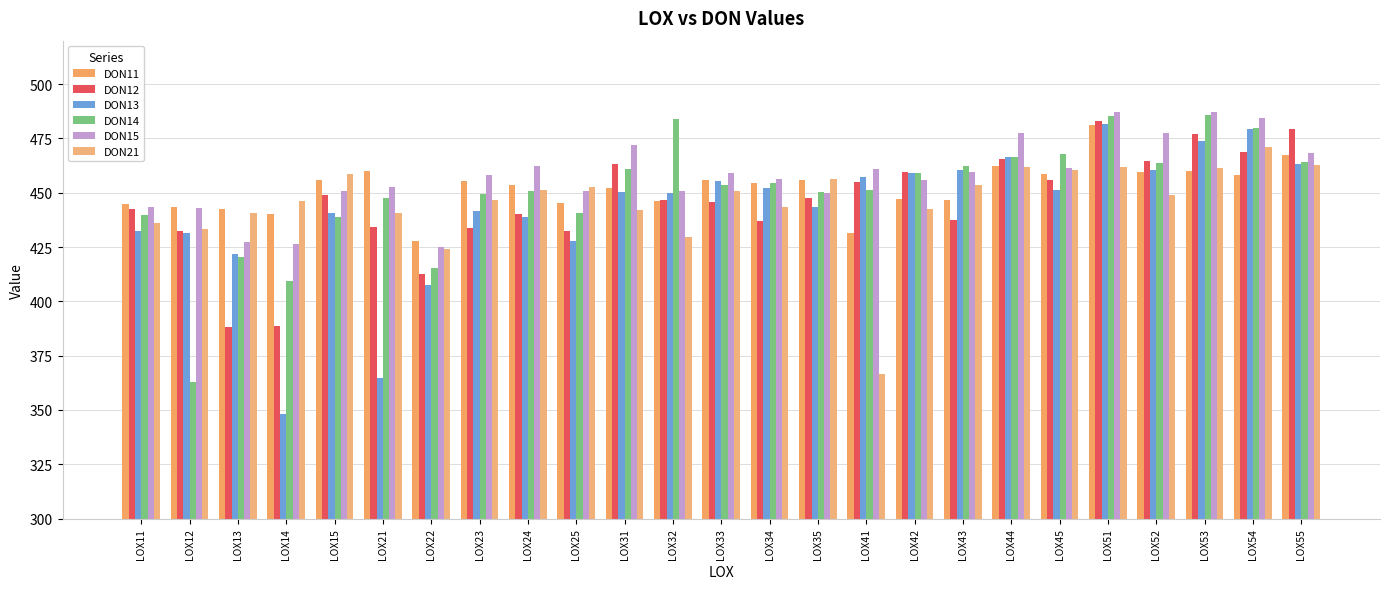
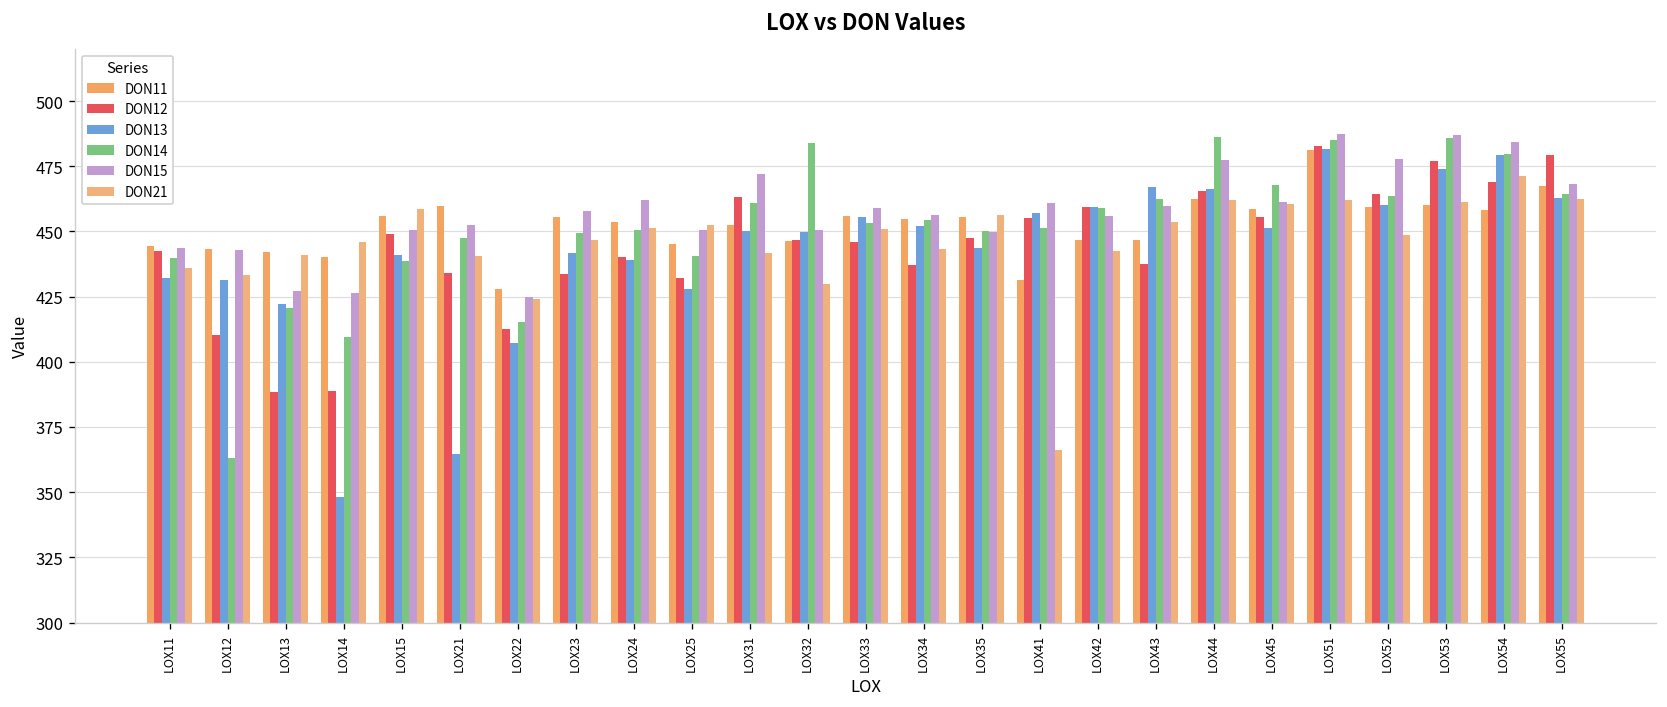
  {
    "DON12": {
      "LOX11": 443,
-     "LOX12": 432,
+     "LOX12": 410,
      "LOX13": 388,
      "LOX14": 389,
      "LOX15": 449,
      "LOX21": 434,
      "LOX22": 412,
      "LOX23": 434,
      "LOX24": 440,
      "LOX25": 432,
      "LOX31": 463,
      "LOX32": 447,
      "LOX33": 446,
      "LOX34": 437,
      "LOX35": 448,
      "LOX41": 455,
      "LOX42": 459,
      "LOX43": 437,
      "LOX44": 466,
      "LOX45": 456,
      "LOX51": 483,
      "LOX52": 464,
      "LOX53": 477,
      "LOX54": 469,
      "LOX55": 479
    },
    "DON13": {
      "LOX11": 432,
      "LOX12": 432,
      "LOX13": 422,
      "LOX14": 348,
      "LOX15": 441,
      "LOX21": 365,
      "LOX22": 407,
      "LOX23": 442,
      "LOX24": 439,
      "LOX25": 428,
      "LOX31": 450,
      "LOX32": 450,
      "LOX33": 456,
      "LOX34": 452,
      "LOX35": 443,
      "LOX41": 457,
      "LOX42": 459,
-     "LOX43": 460,
+     "LOX43": 467,
      "LOX44": 466,
      "LOX45": 451,
      "LOX51": 481,
      "LOX52": 460,
      "LOX53": 474,
      "LOX54": 479,
      "LOX55": 463
    },
    "DON14": {
      "LOX11": 440,
      "LOX12": 363,
      "LOX13": 421,
      "LOX14": 410,
      "LOX15": 439,
      "LOX21": 447,
      "LOX22": 415,
      "LOX23": 449,
      "LOX24": 451,
      "LOX25": 441,
      "LOX31": 461,
      "LOX32": 484,
      "LOX33": 453,
      "LOX34": 454,
      "LOX35": 450,
      "LOX41": 451,
      "LOX42": 459,
      "LOX43": 463,
-     "LOX44": 466,
+     "LOX44": 486,
      "LOX45": 468,
      "LOX51": 485,
      "LOX52": 464,
      "LOX53": 486,
      "LOX54": 480,
      "LOX55": 464
    },
    "DON15": {
      "LOX11": 444,
      "LOX12": 443,
      "LOX13": 427,
      "LOX14": 427,
      "LOX15": 451,
      "LOX21": 452,
      "LOX22": 425,
      "LOX23": 458,
      "LOX24": 462,
      "LOX25": 451,
      "LOX31": 472,
      "LOX32": 451,
      "LOX33": 459,
      "LOX34": 456,
      "LOX35": 450,
      "LOX41": 461,
      "LOX42": 456,
      "LOX43": 460,
      "LOX44": 477,
      "LOX45": 461,
      "LOX51": 487,
      "LOX52": 478,
      "LOX53": 487,
      "LOX54": 484,
      "LOX55": 468
    }
  }
